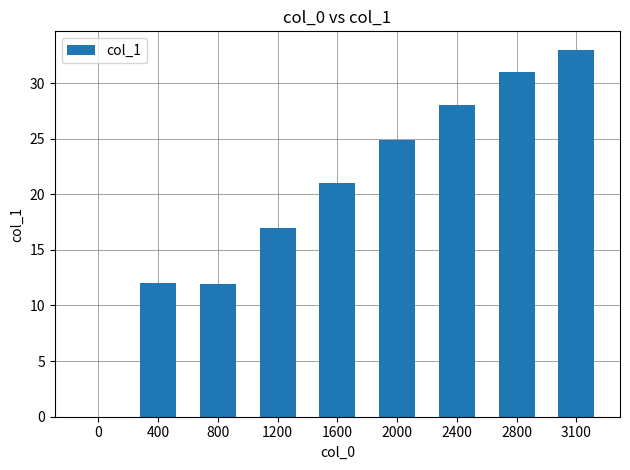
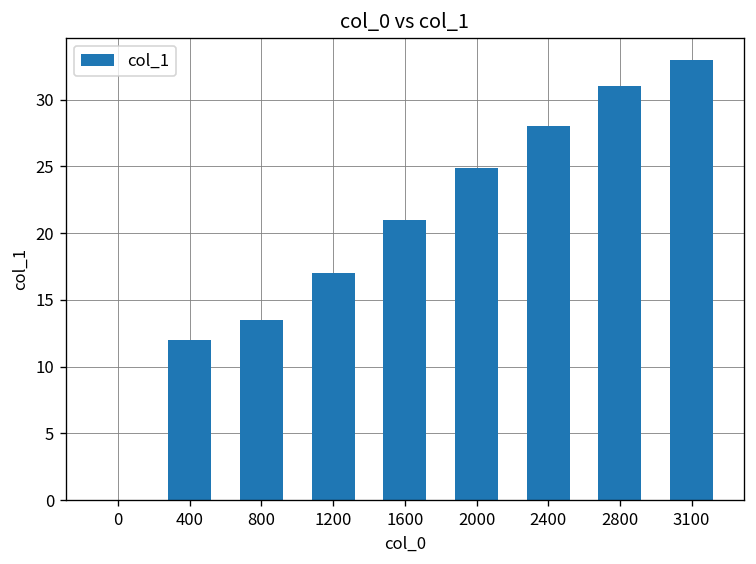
  {
    "0": 0.0,
    "400": 12.0,
-   "800": 11.9,
+   "800": 13.5,
    "1200": 17.0,
    "1600": 21.0,
    "2000": 24.9,
    "2400": 28.0,
    "2800": 31.0,
    "3100": 33.0
  }
